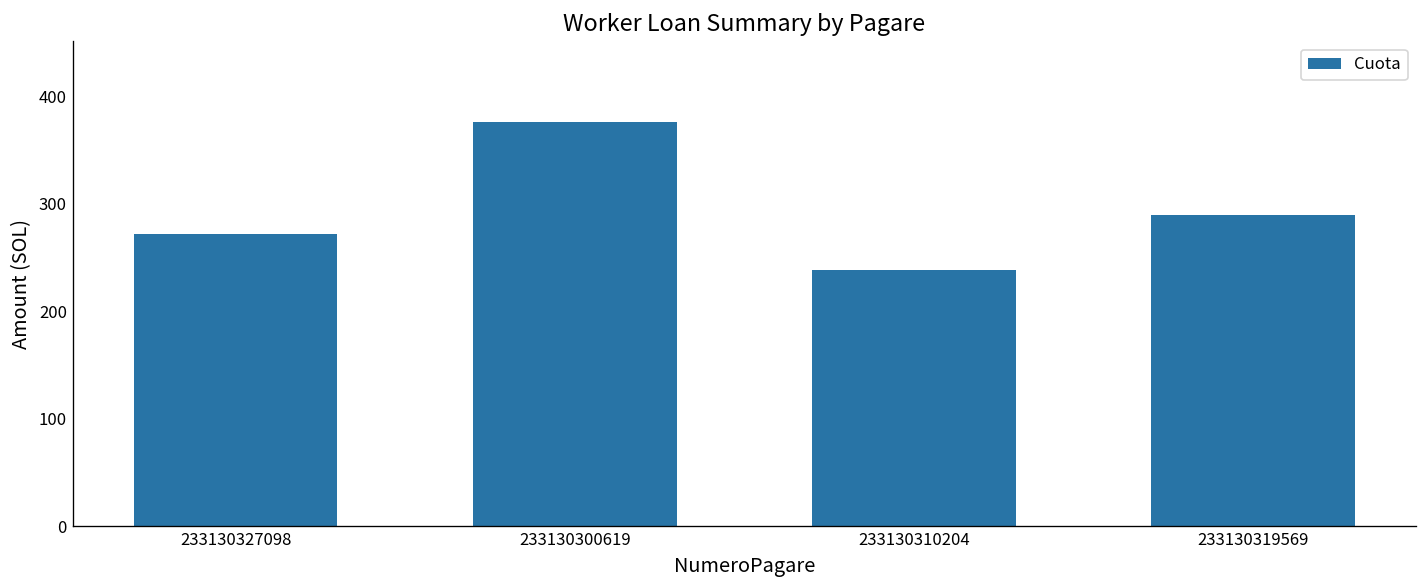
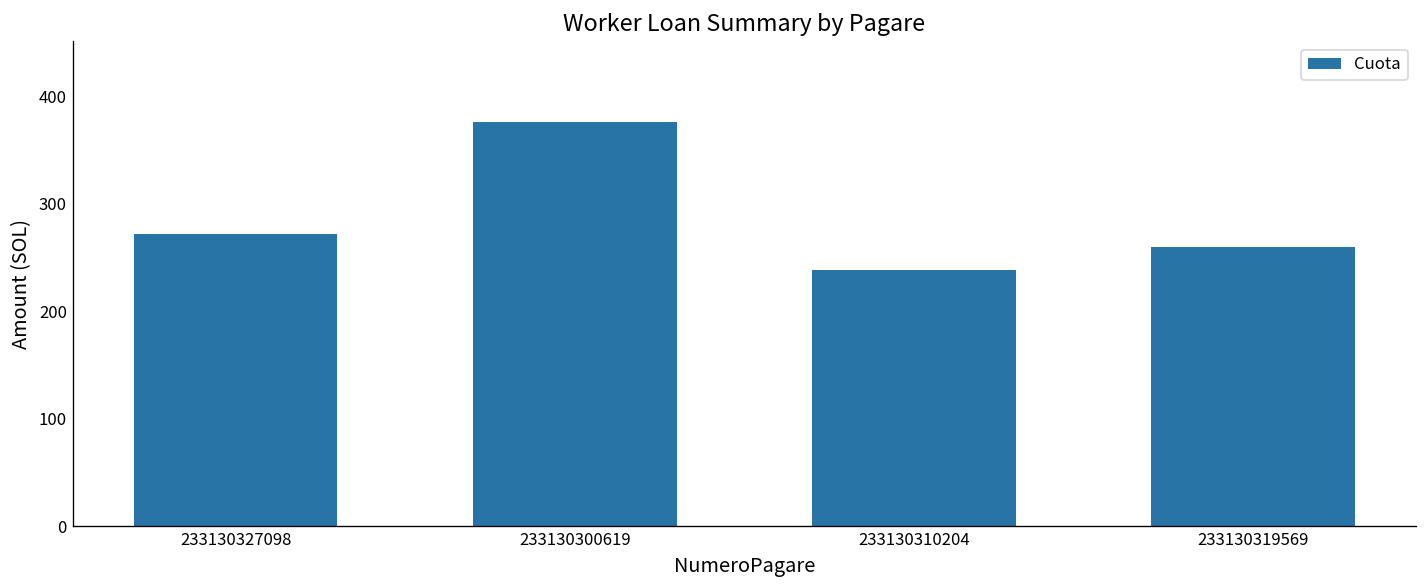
  {
    "233130327098": 270,
    "233130300619": 380,
    "233130310204": 240,
-   "233130319569": 290
+   "233130319569": 260
  }
